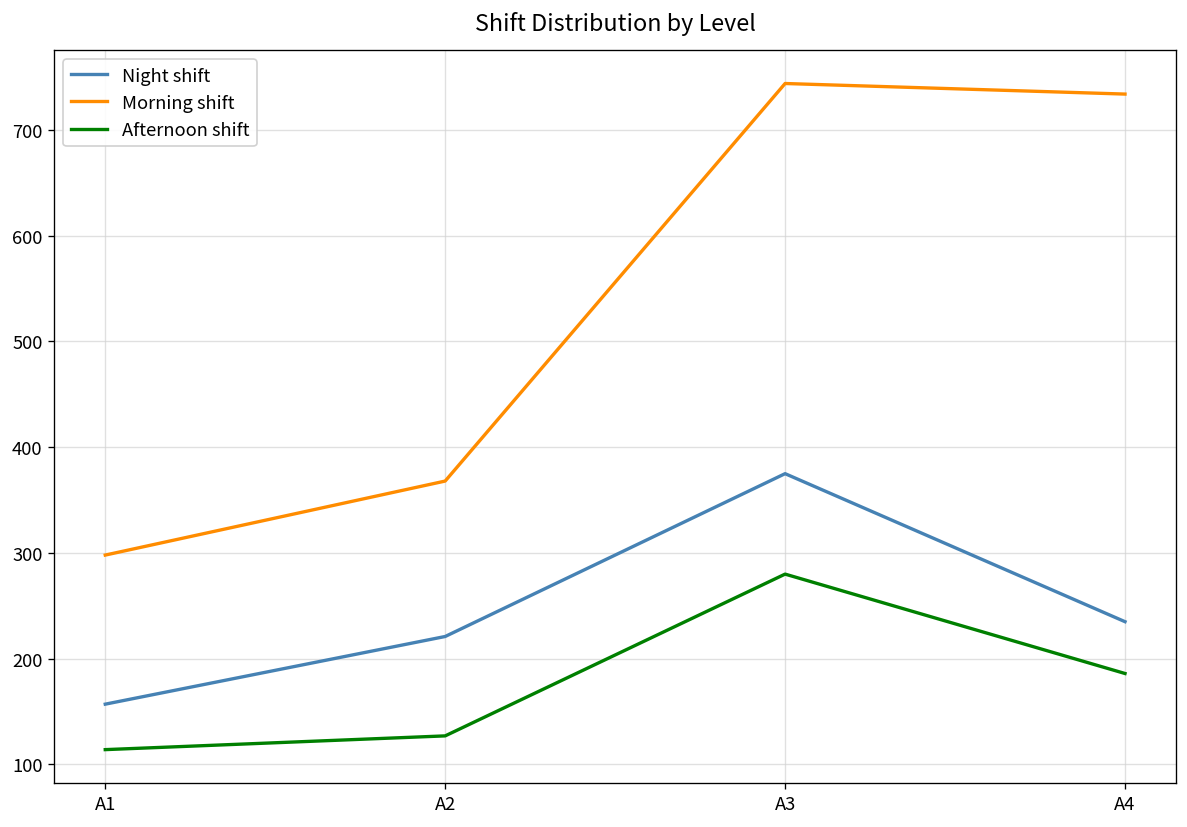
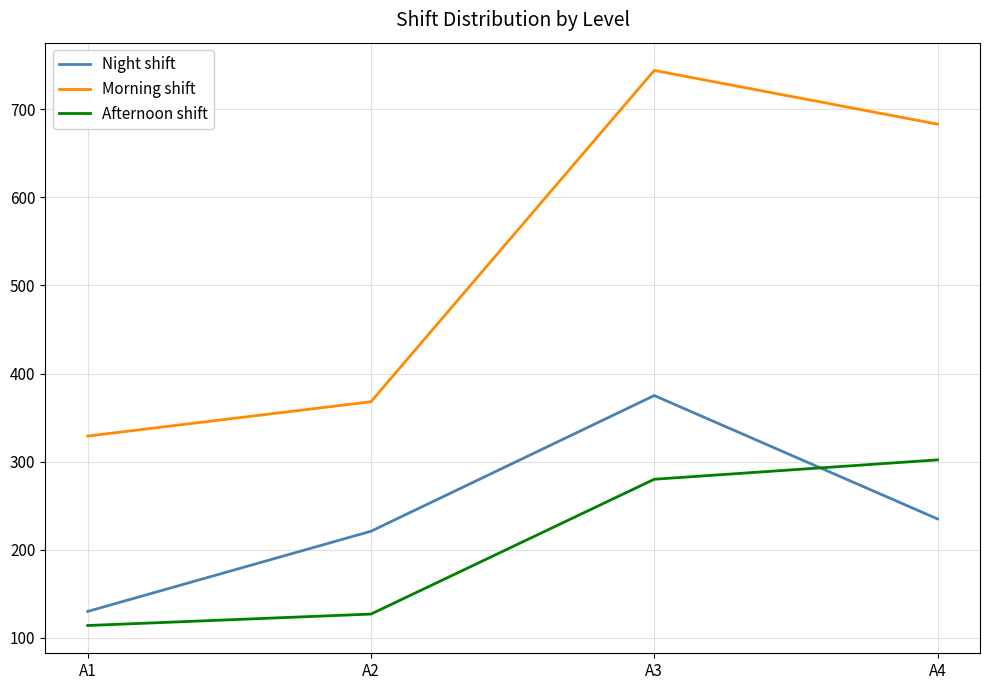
  {
    "Night shift": {
-     "A1": 160,
+     "A1": 130,
      "A2": 220,
      "A3": 380,
      "A4": 240
    },
    "Morning shift": {
-     "A1": 300,
+     "A1": 330,
      "A2": 370,
      "A3": 740,
-     "A4": 730
+     "A4": 680
    },
    "Afternoon shift": {
      "A1": 110,
      "A2": 130,
      "A3": 280,
-     "A4": 190
+     "A4": 300
    }
  }
